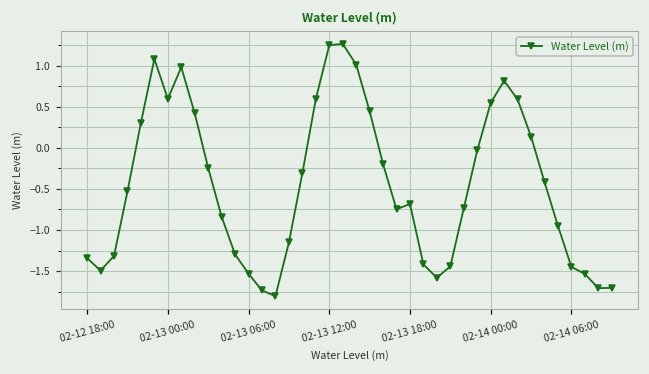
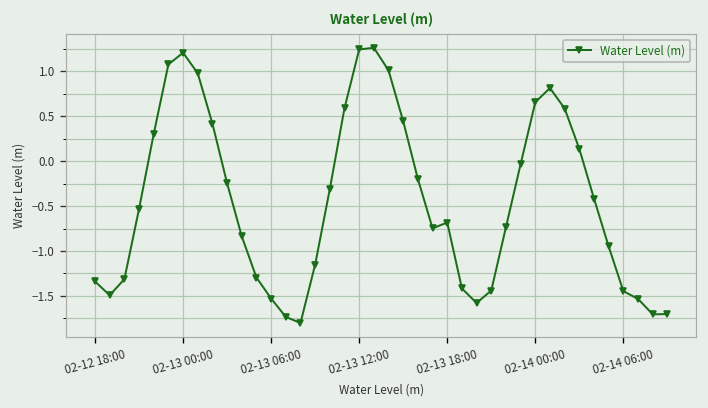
  {
    "02-12 18:00": -1.3,
-   "02-13 00:00": 0.6,
+   "02-13 00:00": 1.2,
    "02-13 06:00": -1.5,
    "02-13 12:00": 1.2,
    "02-13 18:00": -0.7,
-   "02-14 00:00": 0.5,
+   "02-14 00:00": 0.7,
    "02-14 06:00": -1.4
  }
